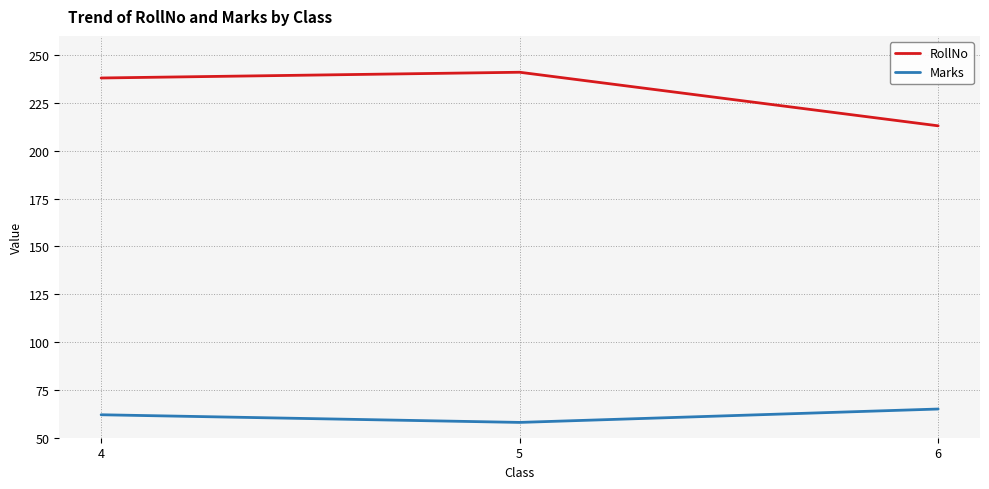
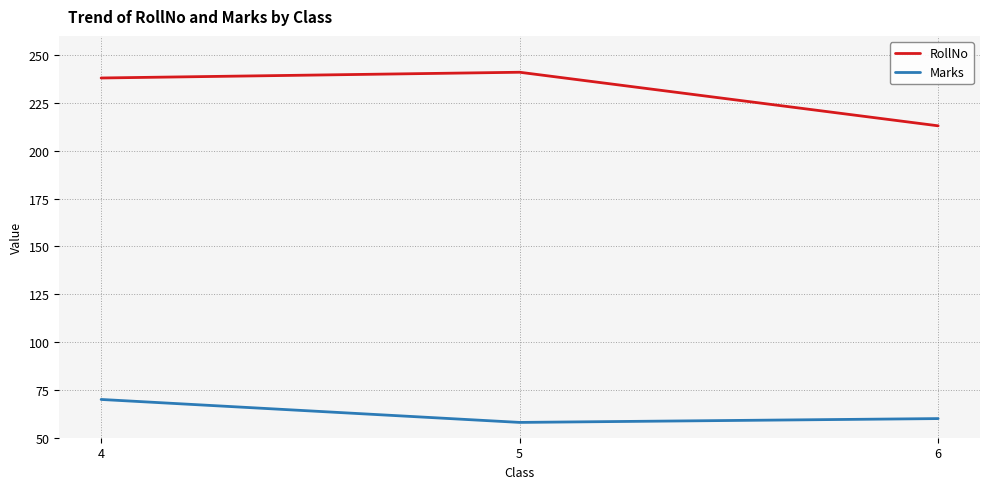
  {
    "RollNo": {
      "4": 238,
      "5": 241,
      "6": 213
    },
    "Marks": {
-     "4": 62,
+     "4": 70,
      "5": 58,
-     "6": 65
+     "6": 60
    }
  }
